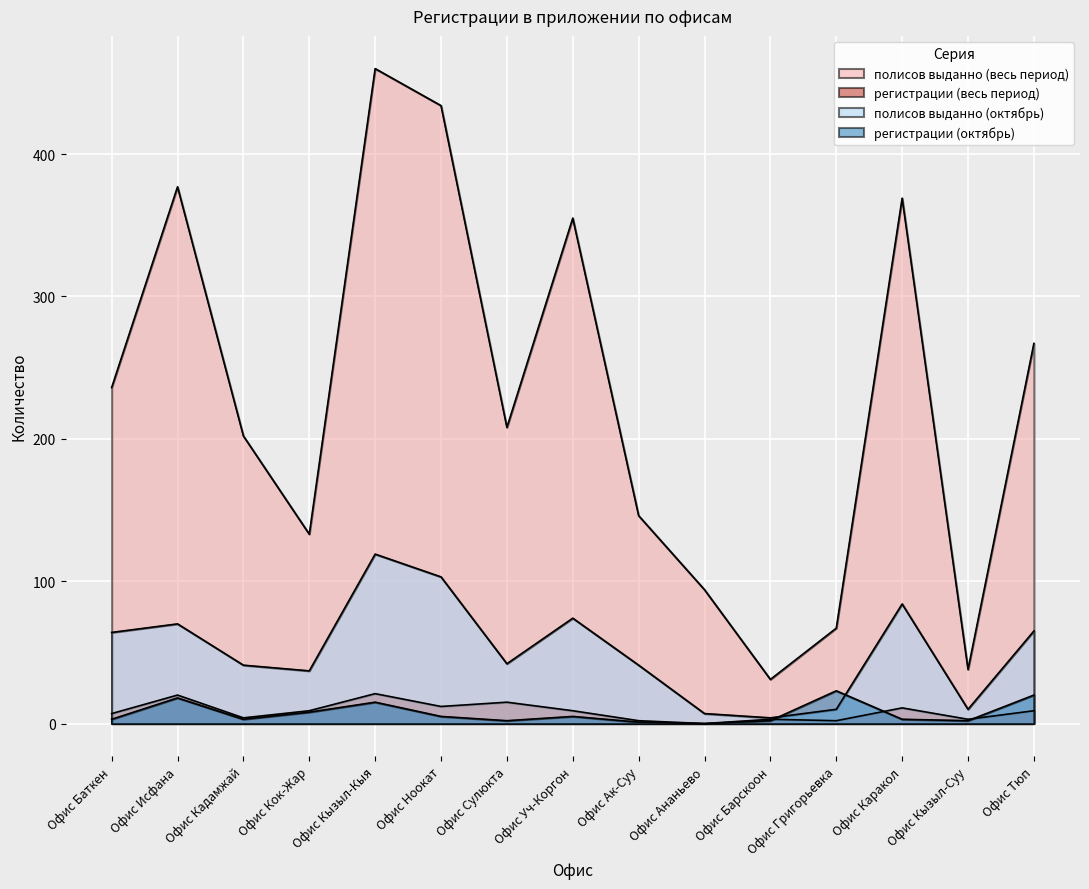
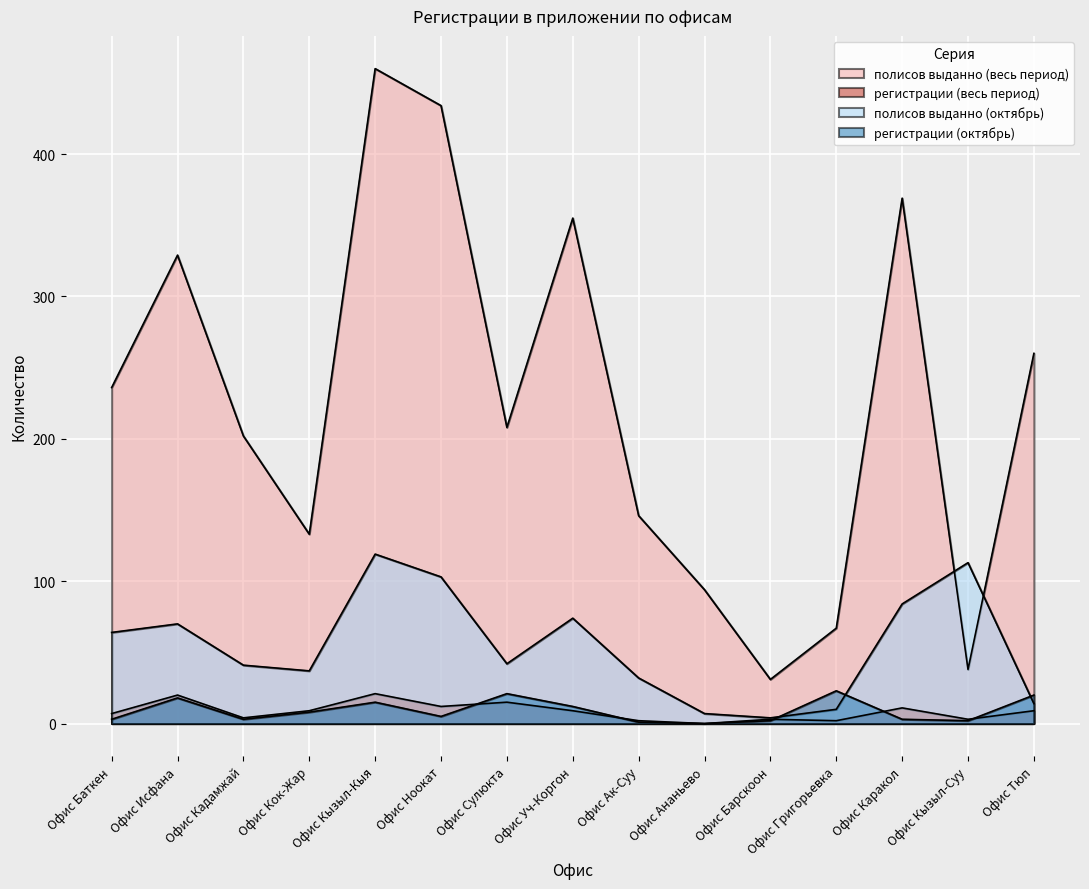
  {
    "полисов выданно (весь период)": {
      "Офис Баткен": 236,
-     "Офис Исфана": 377,
+     "Офис Исфана": 329,
      "Офис Кадамжай": 202,
      "Офис Кок-Жар": 133,
      "Офис Кызыл-Кыя": 460,
      "Офис Ноокат": 434,
      "Офис Сулюкта": 208,
      "Офис Уч-Коргон": 355,
      "Офис Ак-Суу": 146,
      "Офис Ананьево": 94,
      "Офис Барскоон": 31,
      "Офис Григорьевка": 67,
      "Офис Каракол": 369,
      "Офис Кызыл-Суу": 38,
-     "Офис Тюп": 267
+     "Офис Тюп": 260
    },
    "регистрации (весь период)": {
      "Офис Баткен": 7,
      "Офис Исфана": 20,
      "Офис Кызыл-Кыя": 21,
      "Офис Ноокат": 12,
      "Офис Сулюкта": 15,
      "Офис Уч-Коргон": 9,
      "Офис Григорьевка": 2,
      "Офис Каракол": 11,
      "Офис Тюп": 9
    },
    "полисов выданно (октябрь)": {
      "Офис Баткен": 64,
      "Офис Исфана": 70,
      "Офис Кадамжай": 41,
      "Офис Кок-Жар": 37,
      "Офис Кызыл-Кыя": 119,
      "Офис Ноокат": 103,
      "Офис Сулюкта": 42,
      "Офис Уч-Коргон": 74,
-     "Офис Ак-Суу": 41,
+     "Офис Ак-Суу": 32,
      "Офис Ананьево": 7,
      "Офис Григорьевка": 10,
      "Офис Каракол": 84,
-     "Офис Кызыл-Суу": 10,
-     "Офис Тюп": 65
+     "Офис Кызыл-Суу": 113,
+     "Офис Тюп": 14
    },
    "регистрации (октябрь)": {
      "Офис Баткен": 3,
      "Офис Исфана": 18,
      "Офис Кызыл-Кыя": 15,
      "Офис Ноокат": 5,
-     "Офис Сулюкта": 2,
-     "Офис Уч-Коргон": 5,
+     "Офис Сулюкта": 21,
+     "Офис Уч-Коргон": 12,
      "Офис Григорьевка": 23,
      "Офис Каракол": 3,
      "Офис Тюп": 20
    }
  }
